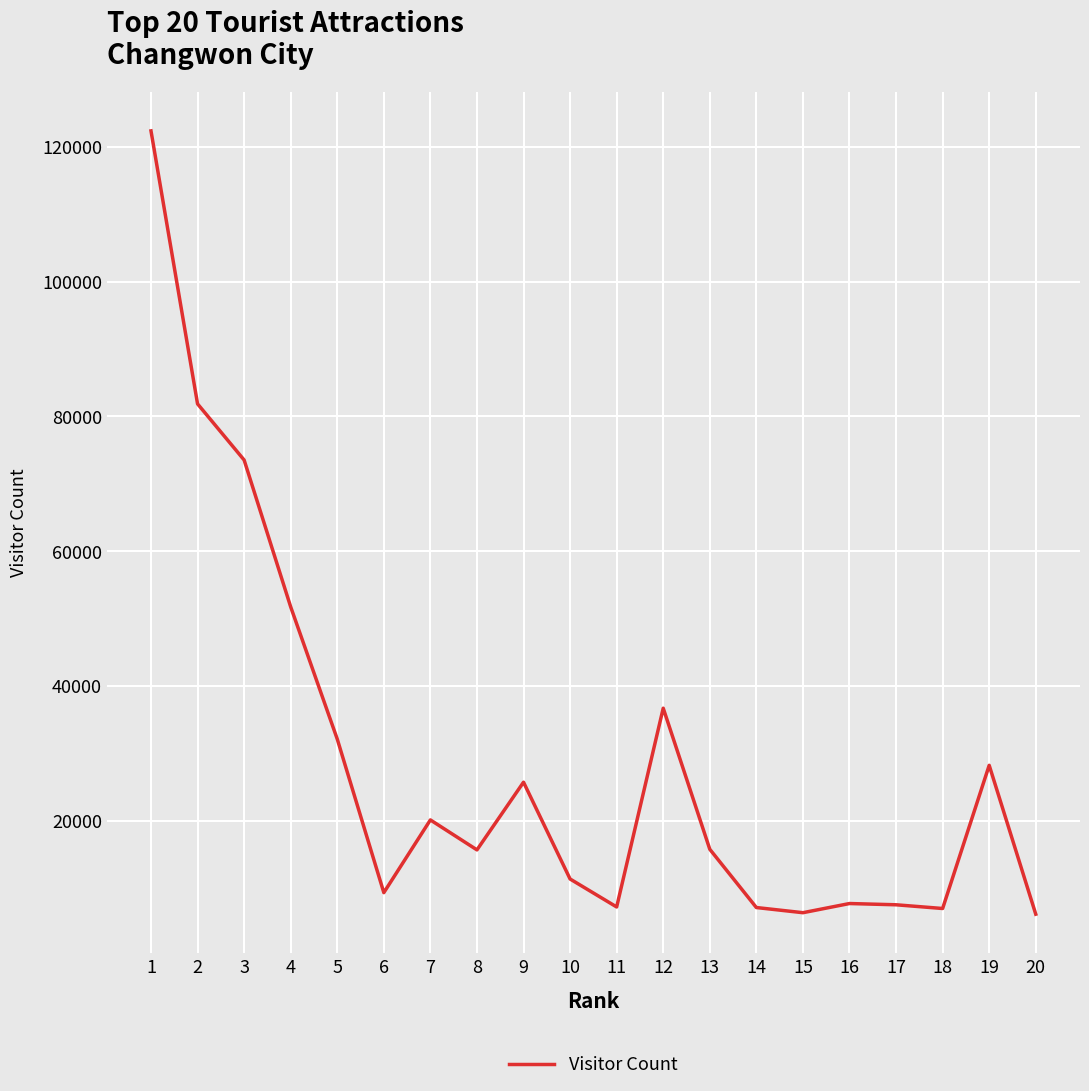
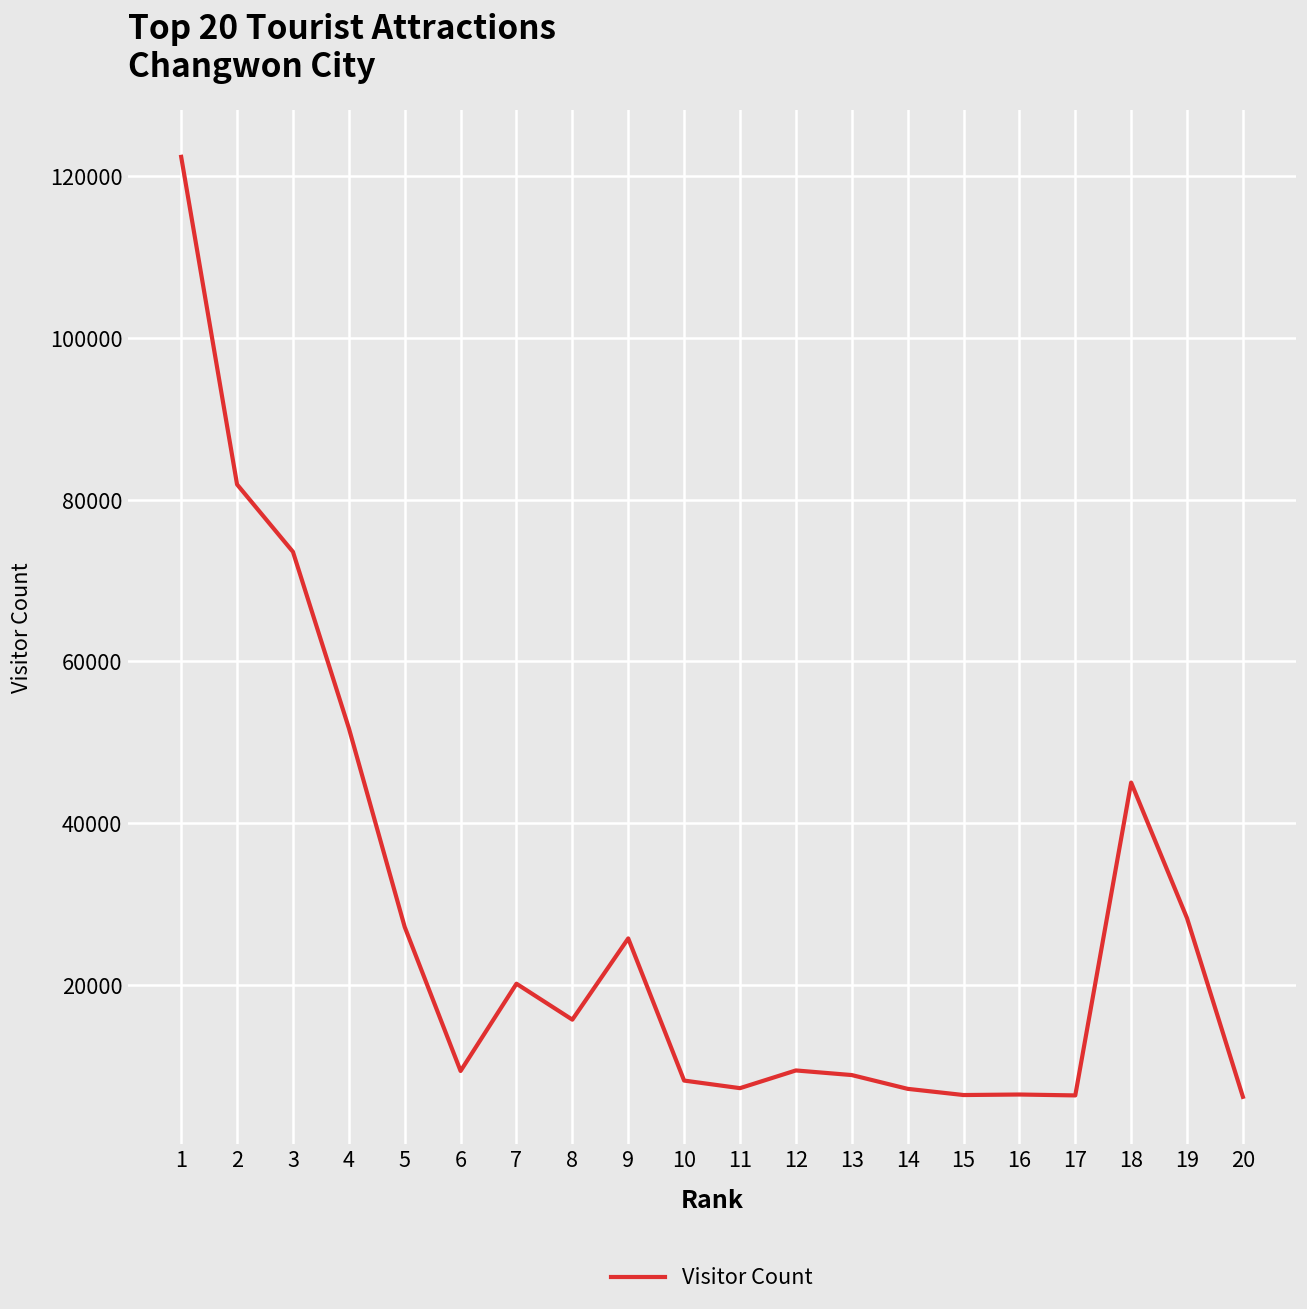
  {
    "1": 122000,
    "2": 82000,
    "3": 74000,
    "4": 52000,
-   "5": 32000,
+   "5": 27000,
    "6": 9000,
    "7": 20000,
    "8": 16000,
    "9": 26000,
-   "10": 11000,
+   "10": 8000,
    "11": 7000,
-   "12": 37000,
-   "13": 16000,
+   "12": 9000,
+   "13": 9000,
    "14": 7000,
    "15": 6000,
-   "16": 8000,
-   "17": 8000,
-   "18": 7000,
+   "16": 6000,
+   "17": 6000,
+   "18": 45000,
    "19": 28000,
    "20": 6000
  }
